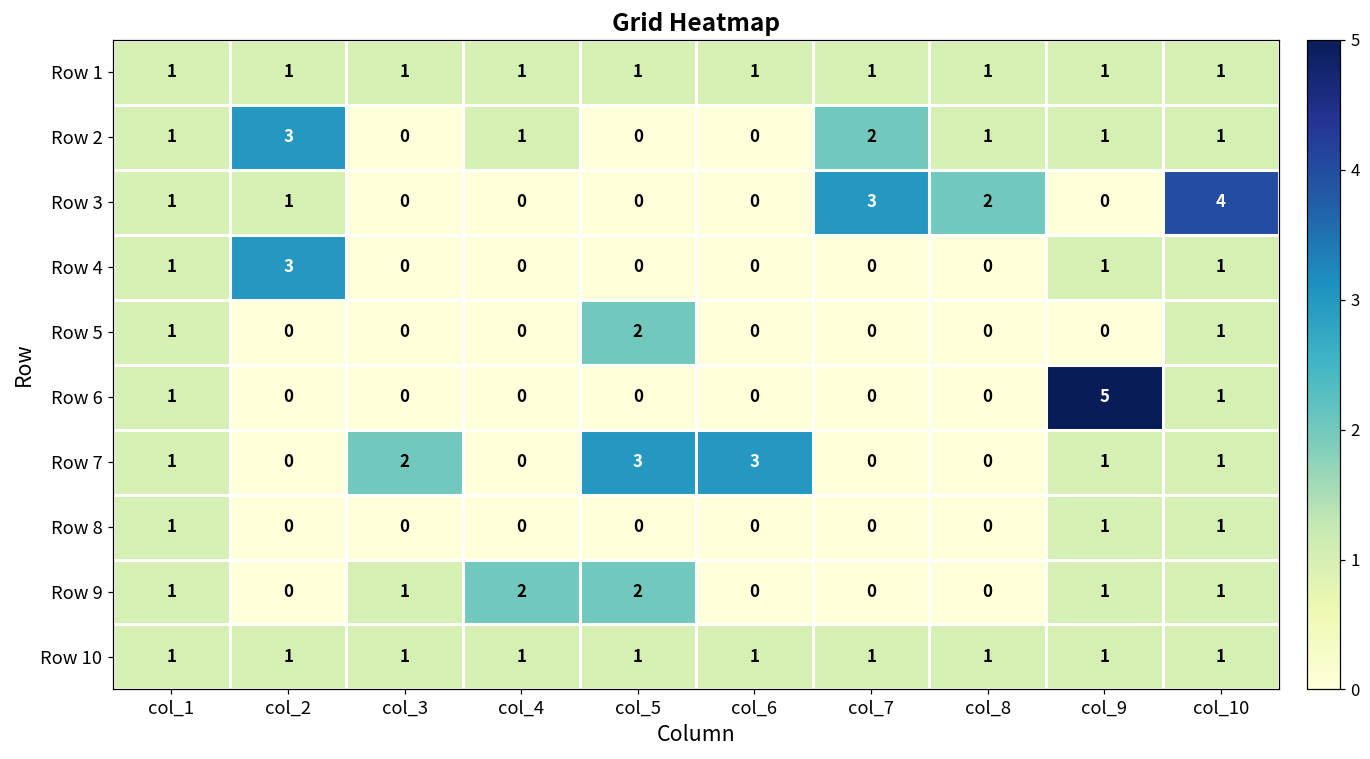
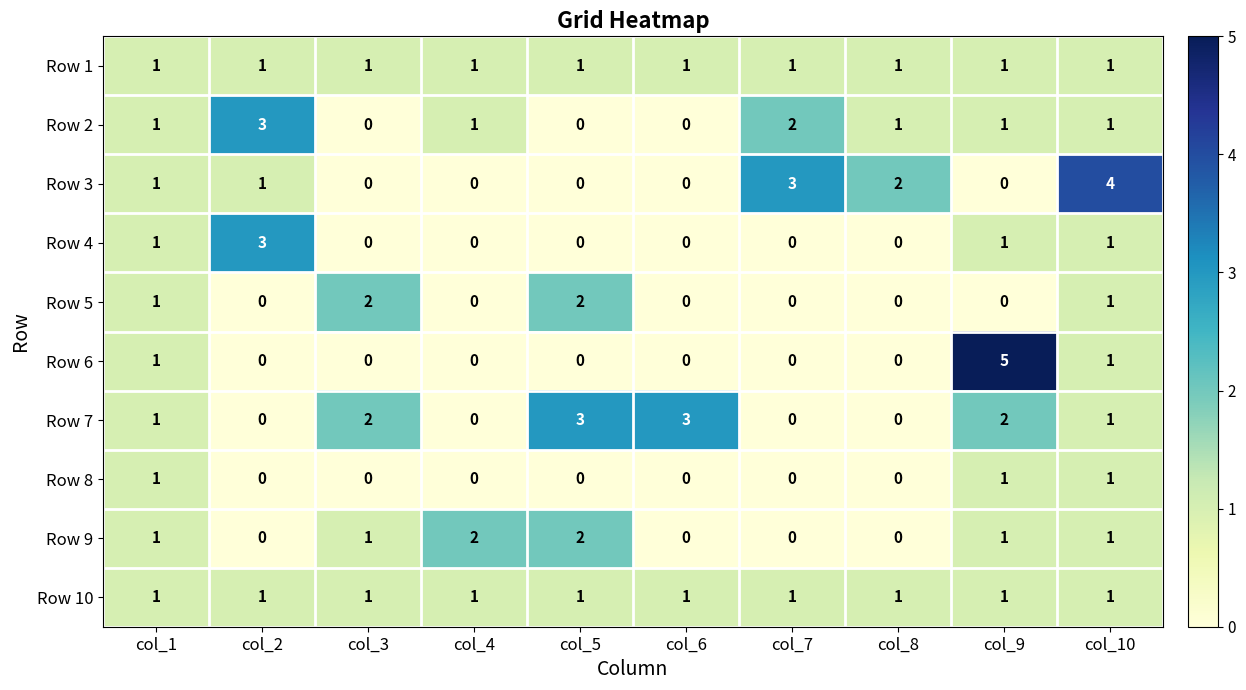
  {
    "Row 1": {
      "col_1": 1,
      "col_2": 1,
      "col_3": 1,
      "col_4": 1,
      "col_5": 1,
      "col_6": 1,
      "col_7": 1,
      "col_8": 1,
      "col_9": 1,
      "col_10": 1
    },
    "Row 2": {
      "col_1": 1,
      "col_2": 3,
      "col_3": 0,
      "col_4": 1,
      "col_5": 0,
      "col_6": 0,
      "col_7": 2,
      "col_8": 1,
      "col_9": 1,
      "col_10": 1
    },
    "Row 3": {
      "col_1": 1,
      "col_2": 1,
      "col_3": 0,
      "col_4": 0,
      "col_5": 0,
      "col_6": 0,
      "col_7": 3,
      "col_8": 2,
      "col_9": 0,
      "col_10": 4
    },
    "Row 4": {
      "col_1": 1,
      "col_2": 3,
      "col_3": 0,
      "col_4": 0,
      "col_5": 0,
      "col_6": 0,
      "col_7": 0,
      "col_8": 0,
      "col_9": 1,
      "col_10": 1
    },
    "Row 5": {
      "col_1": 1,
      "col_2": 0,
-     "col_3": 0,
+     "col_3": 2,
      "col_4": 0,
      "col_5": 2,
      "col_6": 0,
      "col_7": 0,
      "col_8": 0,
      "col_9": 0,
      "col_10": 1
    },
    "Row 6": {
      "col_1": 1,
      "col_2": 0,
      "col_3": 0,
      "col_4": 0,
      "col_5": 0,
      "col_6": 0,
      "col_7": 0,
      "col_8": 0,
      "col_9": 5,
      "col_10": 1
    },
    "Row 7": {
      "col_1": 1,
      "col_2": 0,
      "col_3": 2,
      "col_4": 0,
      "col_5": 3,
      "col_6": 3,
      "col_7": 0,
      "col_8": 0,
-     "col_9": 1,
+     "col_9": 2,
      "col_10": 1
    },
    "Row 8": {
      "col_1": 1,
      "col_2": 0,
      "col_3": 0,
      "col_4": 0,
      "col_5": 0,
      "col_6": 0,
      "col_7": 0,
      "col_8": 0,
      "col_9": 1,
      "col_10": 1
    },
    "Row 9": {
      "col_1": 1,
      "col_2": 0,
      "col_3": 1,
      "col_4": 2,
      "col_5": 2,
      "col_6": 0,
      "col_7": 0,
      "col_8": 0,
      "col_9": 1,
      "col_10": 1
    },
    "Row 10": {
      "col_1": 1,
      "col_2": 1,
      "col_3": 1,
      "col_4": 1,
      "col_5": 1,
      "col_6": 1,
      "col_7": 1,
      "col_8": 1,
      "col_9": 1,
      "col_10": 1
    }
  }
